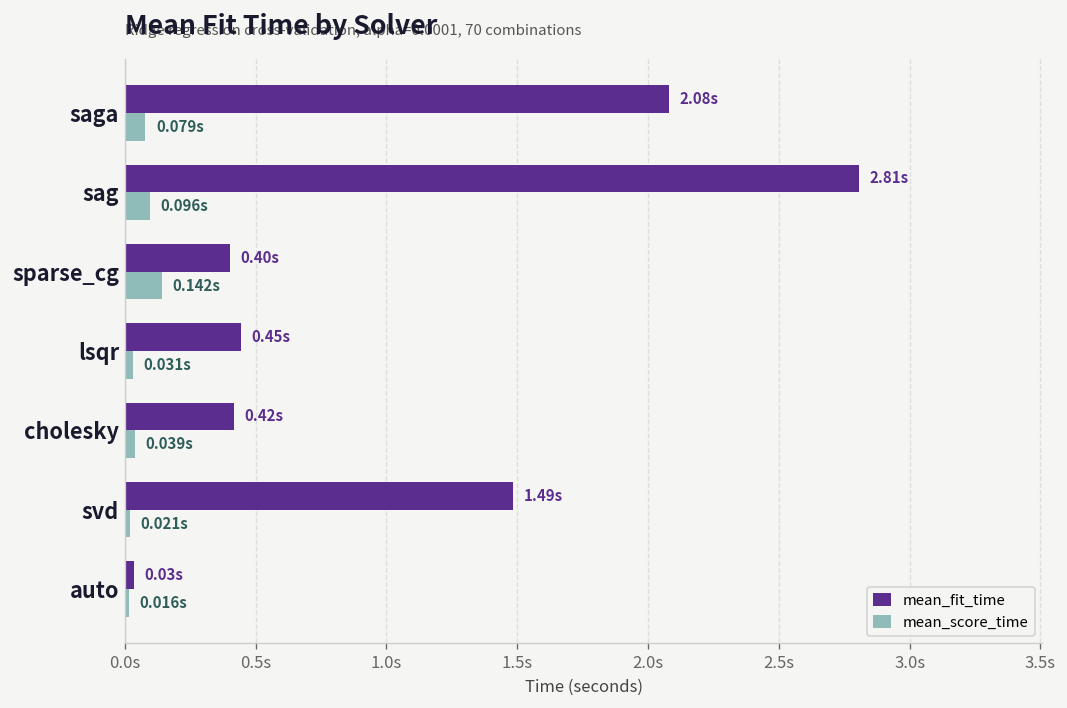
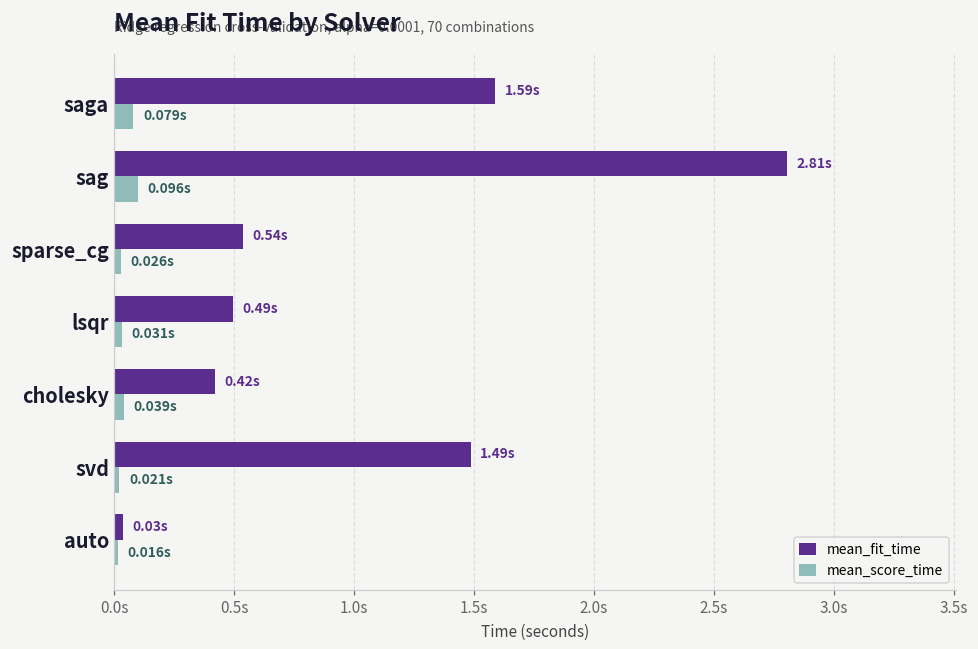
  {
    "mean_fit_time": {
-     "saga": "2.08s",
+     "saga": "1.59s",
      "sag": "2.81s",
-     "sparse_cg": "0.40s",
-     "lsqr": "0.45s",
+     "sparse_cg": "0.54s",
+     "lsqr": "0.49s",
      "cholesky": "0.42s",
      "svd": "1.49s",
      "auto": "0.03s"
    },
    "mean_score_time": {
      "saga": "0.079s",
      "sag": "0.096s",
-     "sparse_cg": "0.142s",
+     "sparse_cg": "0.026s",
      "lsqr": "0.031s",
      "cholesky": "0.039s",
      "svd": "0.021s",
      "auto": "0.016s"
    }
  }
